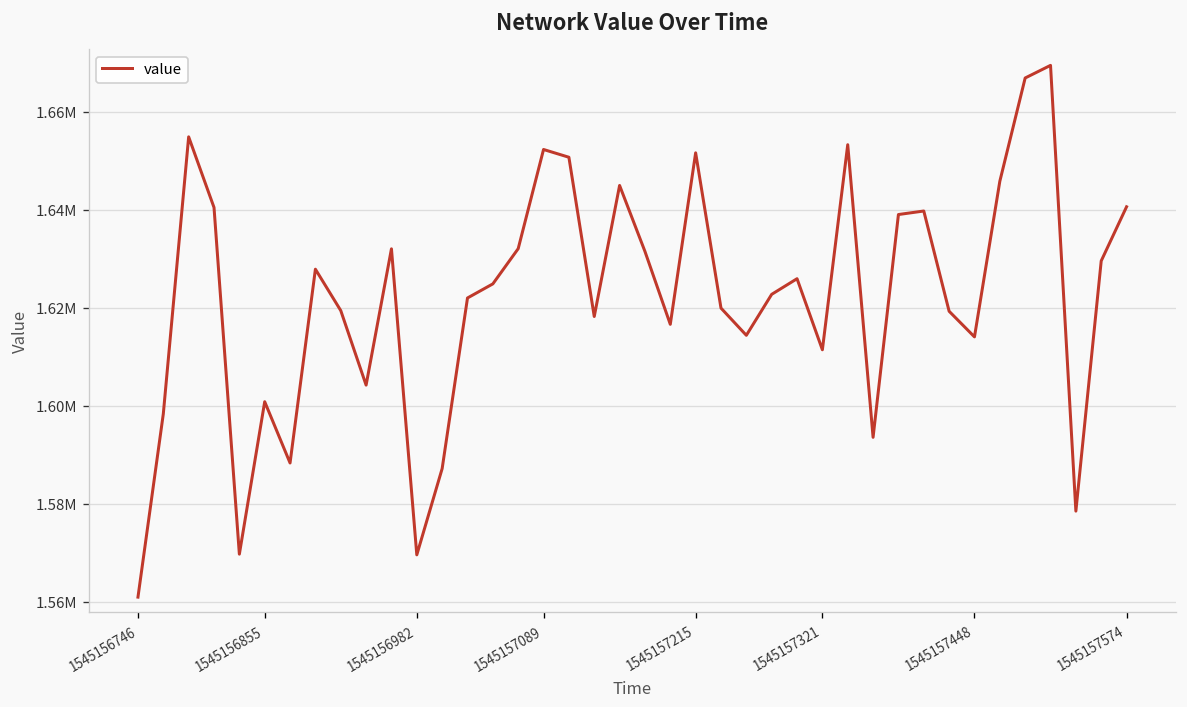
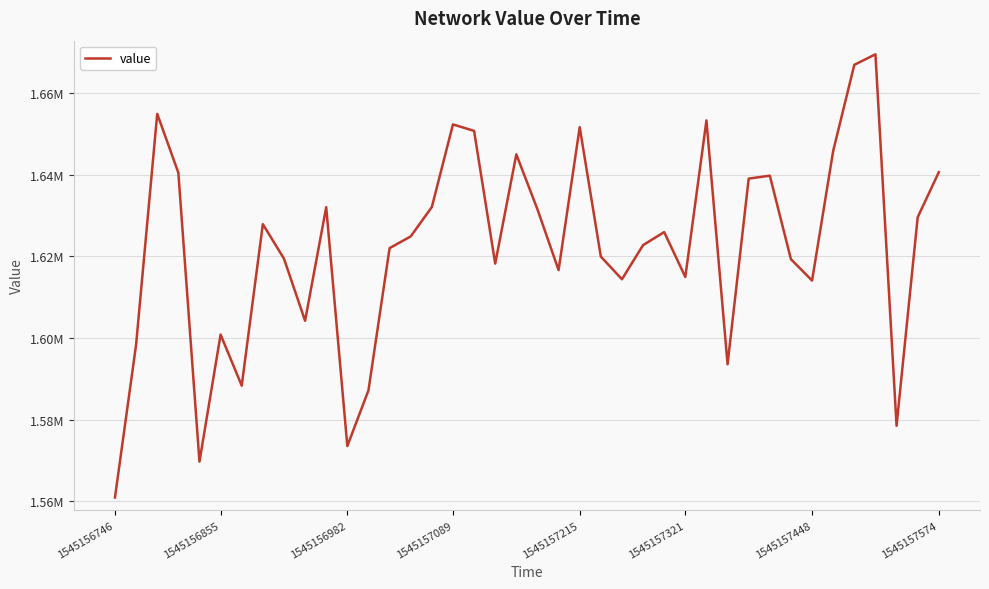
  {
    "1545156746": 1561000,
    "1545156855": 1601000,
-   "1545156982": 1570000,
+   "1545156982": 1574000,
    "1545157089": 1652000,
    "1545157215": 1652000,
-   "1545157321": 1611000,
+   "1545157321": 1615000,
    "1545157448": 1614000,
    "1545157574": 1641000
  }
